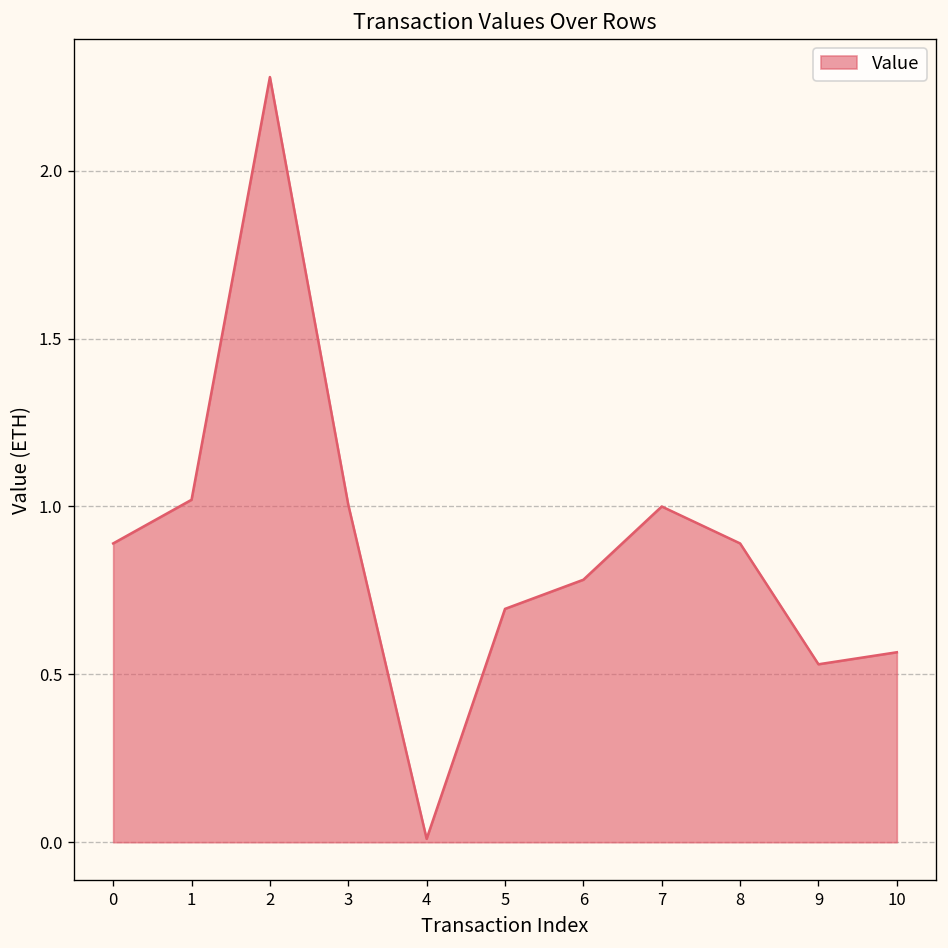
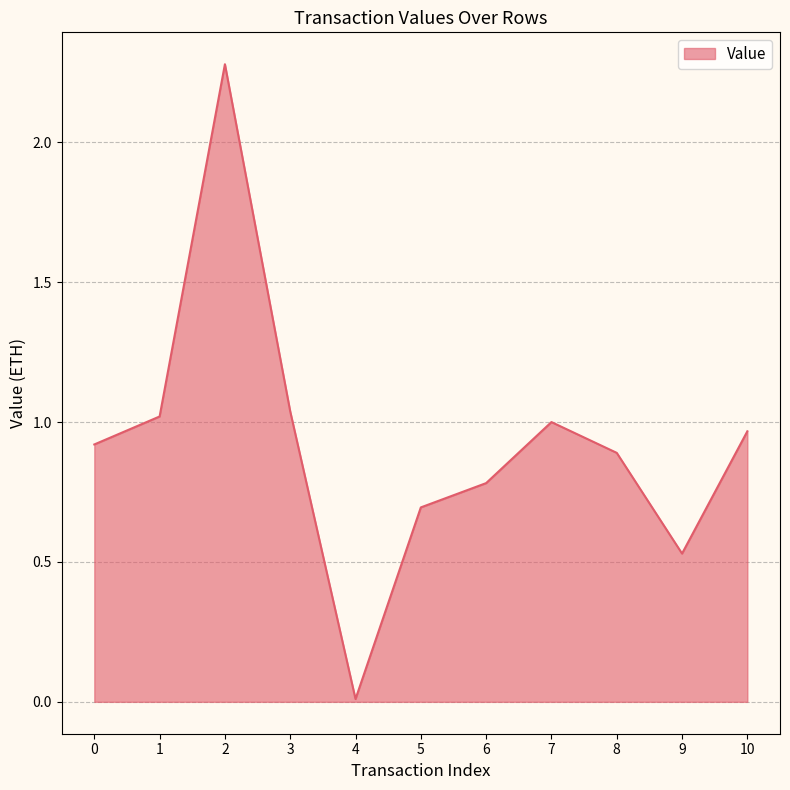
  {
-   "0": 0.89,
+   "0": 0.92,
    "1": 1.02,
    "2": 2.28,
-   "3": 1.01,
+   "3": 1.04,
    "4": 0.01,
    "5": 0.70,
    "6": 0.78,
    "7": 1.00,
    "8": 0.89,
    "9": 0.53,
-   "10": 0.57
+   "10": 0.97
  }
